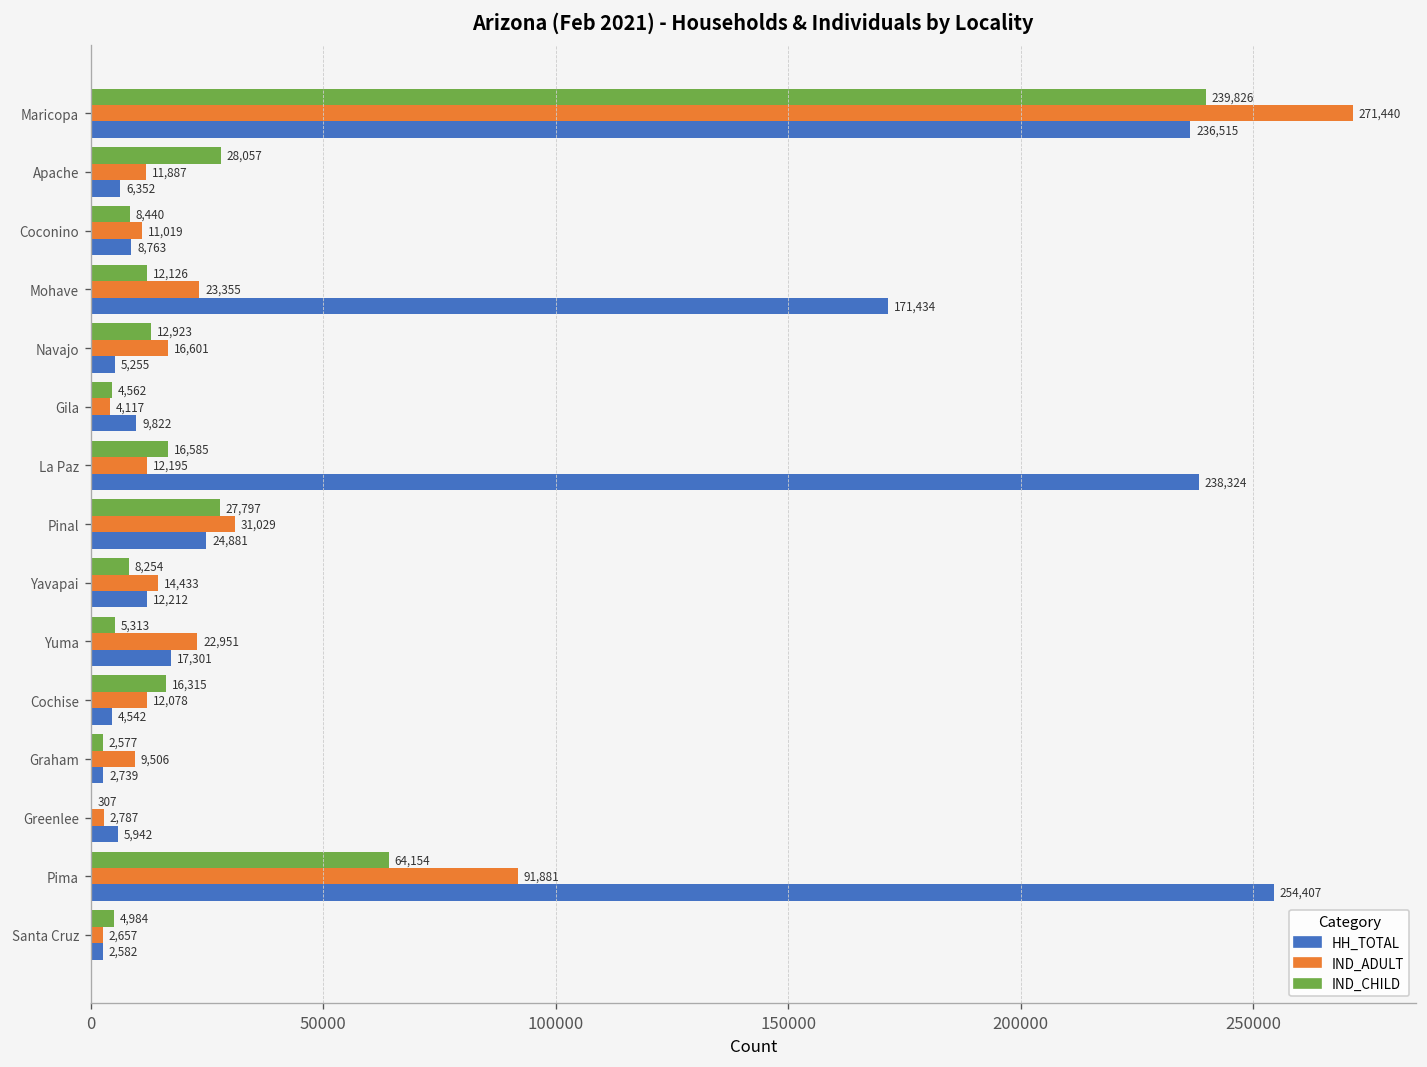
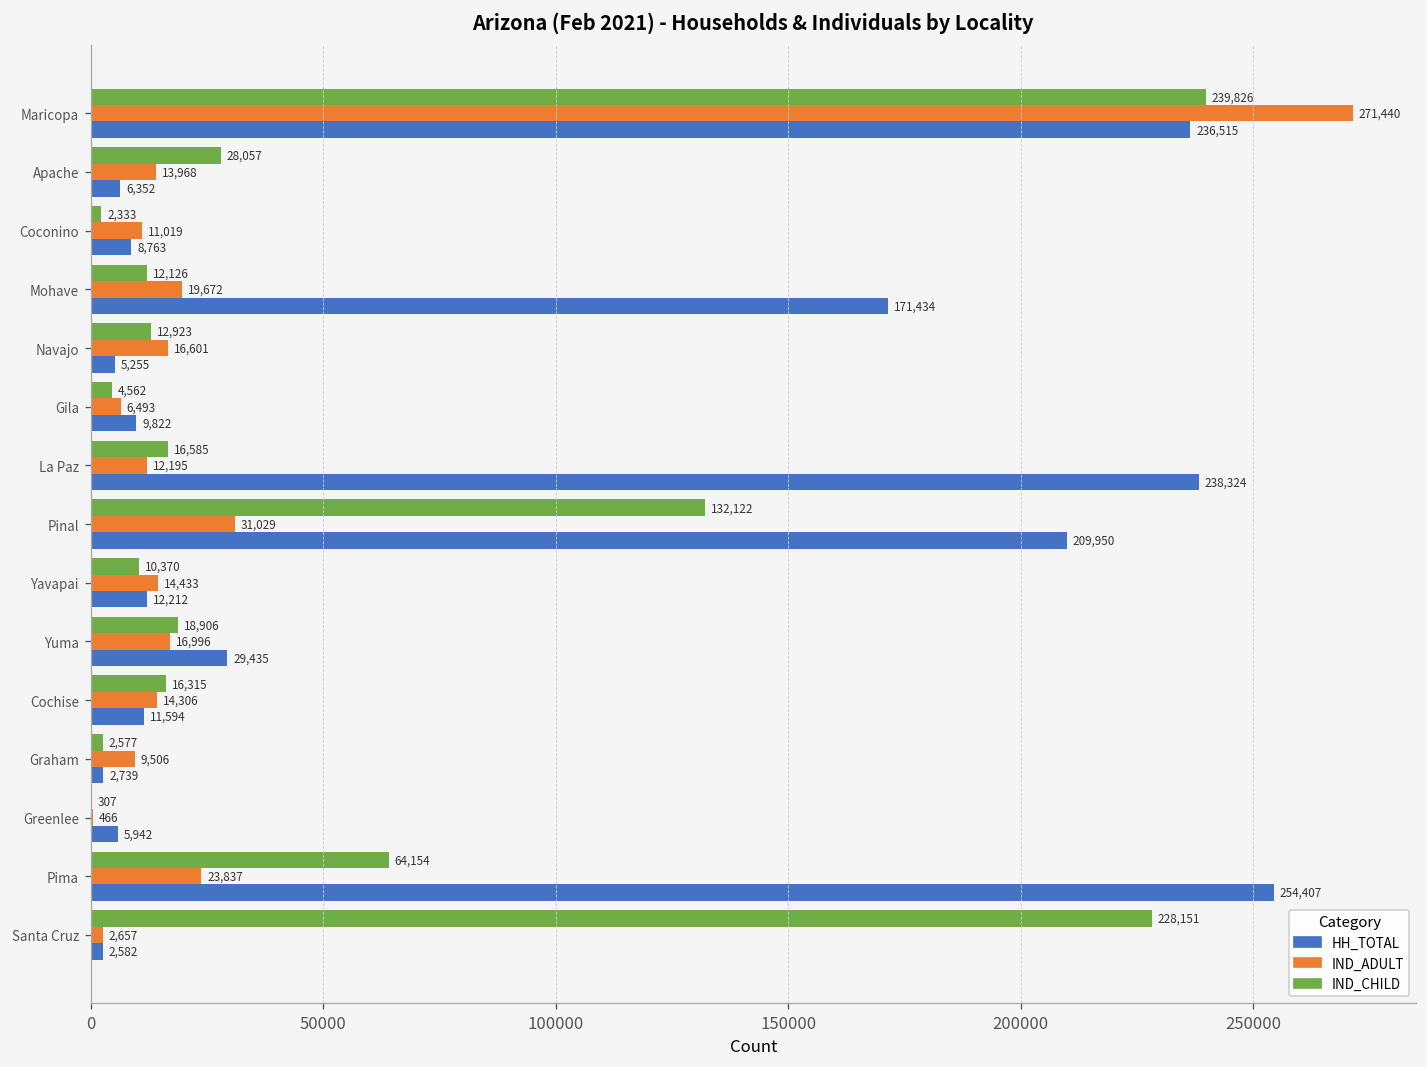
  {
    "HH_TOTAL": {
      "Maricopa": "236,515",
      "Apache": "6,352",
      "Coconino": "8,763",
      "Mohave": "171,434",
      "Navajo": "5,255",
      "Gila": "9,822",
      "La Paz": "238,324",
-     "Pinal": "24,881",
+     "Pinal": "209,950",
      "Yavapai": "12,212",
-     "Yuma": "17,301",
-     "Cochise": "4,542",
+     "Yuma": "29,435",
+     "Cochise": "11,594",
      "Graham": "2,739",
      "Greenlee": "5,942",
      "Pima": "254,407",
      "Santa Cruz": "2,582"
    },
    "IND_ADULT": {
      "Maricopa": "271,440",
-     "Apache": "11,887",
+     "Apache": "13,968",
      "Coconino": "11,019",
-     "Mohave": "23,355",
+     "Mohave": "19,672",
      "Navajo": "16,601",
-     "Gila": "4,117",
+     "Gila": "6,493",
      "La Paz": "12,195",
      "Pinal": "31,029",
      "Yavapai": "14,433",
-     "Yuma": "22,951",
-     "Cochise": "12,078",
+     "Yuma": "16,996",
+     "Cochise": "14,306",
      "Graham": "9,506",
-     "Greenlee": "2,787",
-     "Pima": "91,881",
+     "Greenlee": "466",
+     "Pima": "23,837",
      "Santa Cruz": "2,657"
    },
    "IND_CHILD": {
      "Maricopa": "239,826",
      "Apache": "28,057",
-     "Coconino": "8,440",
+     "Coconino": "2,333",
      "Mohave": "12,126",
      "Navajo": "12,923",
      "Gila": "4,562",
      "La Paz": "16,585",
-     "Pinal": "27,797",
-     "Yavapai": "8,254",
-     "Yuma": "5,313",
+     "Pinal": "132,122",
+     "Yavapai": "10,370",
+     "Yuma": "18,906",
      "Cochise": "16,315",
      "Graham": "2,577",
      "Greenlee": "307",
      "Pima": "64,154",
-     "Santa Cruz": "4,984"
+     "Santa Cruz": "228,151"
    }
  }
